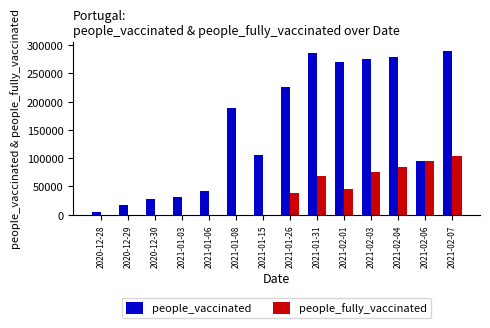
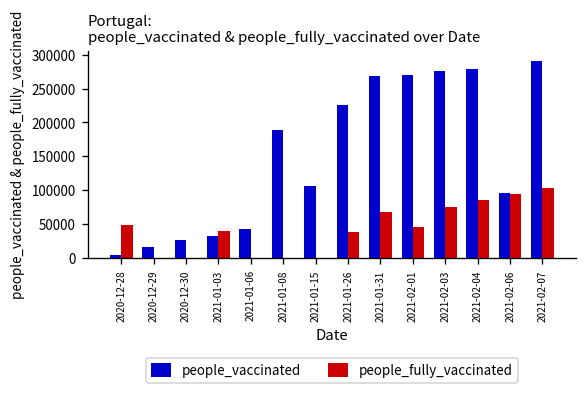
  {
    "people_vaccinated": {
      "2020-12-28": 0,
      "2020-12-29": 20000,
      "2020-12-30": 30000,
      "2021-01-03": 30000,
      "2021-01-06": 40000,
      "2021-01-08": 190000,
      "2021-01-15": 110000,
      "2021-01-26": 230000,
-     "2021-01-31": 290000,
+     "2021-01-31": 270000,
      "2021-02-01": 270000,
      "2021-02-03": 280000,
      "2021-02-04": 280000,
      "2021-02-06": 100000,
      "2021-02-07": 290000
    },
    "people_fully_vaccinated": {
-     "2020-12-28": 0,
+     "2020-12-28": 50000,
      "2020-12-29": 0,
      "2020-12-30": 0,
-     "2021-01-03": 0,
+     "2021-01-03": 40000,
      "2021-01-06": 0,
      "2021-01-08": 0,
      "2021-01-15": 0,
      "2021-01-26": 40000,
      "2021-01-31": 70000,
      "2021-02-01": 50000,
      "2021-02-03": 80000,
      "2021-02-04": 80000,
      "2021-02-06": 90000,
      "2021-02-07": 100000
    }
  }
